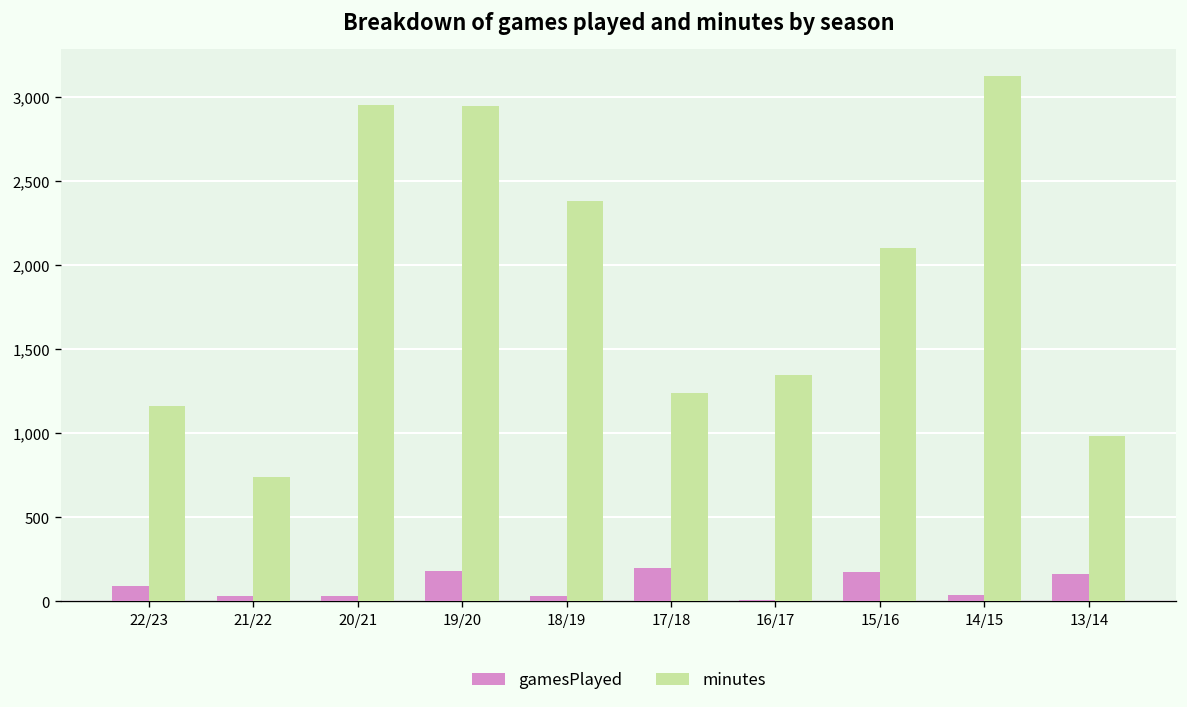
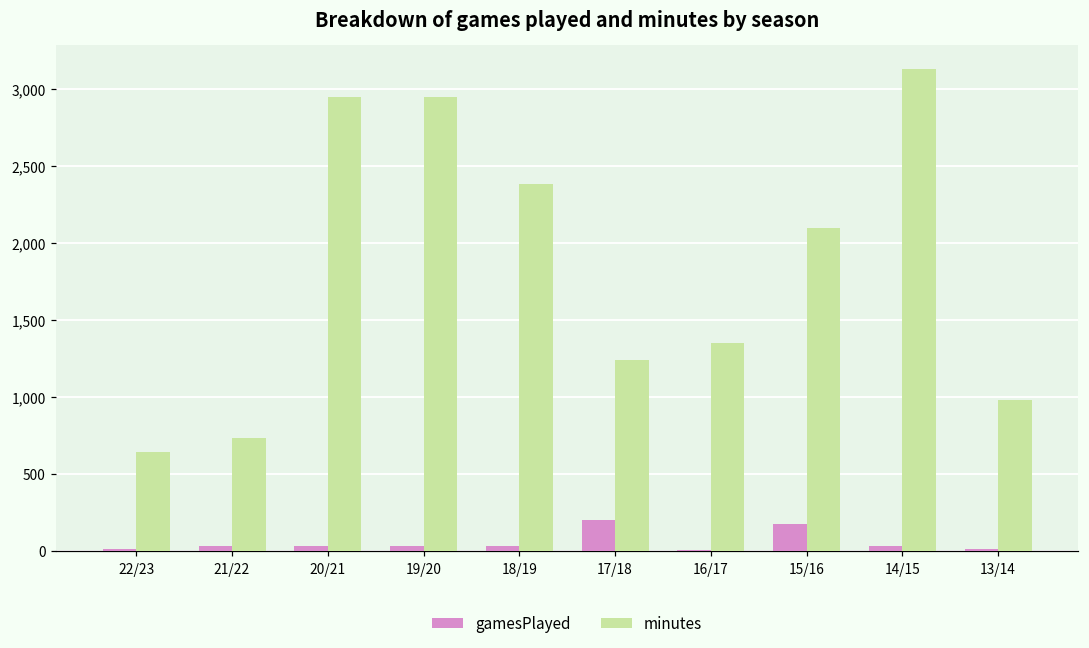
  {
    "gamesPlayed": {
-     "22/23": "90",
+     "22/23": "10",
      "21/22": "30",
      "20/21": "30",
-     "19/20": "180",
+     "19/20": "30",
      "18/19": "30",
      "17/18": "200",
      "15/16": "170",
      "14/15": "40",
-     "13/14": "160"
+     "13/14": "20"
    },
    "minutes": {
-     "22/23": "1,160",
+     "22/23": "640",
      "21/22": "740",
      "20/21": "2,950",
      "19/20": "2,950",
      "18/19": "2,380",
      "17/18": "1,240",
      "16/17": "1,350",
      "15/16": "2,100",
      "14/15": "3,130",
      "13/14": "980"
    }
  }
